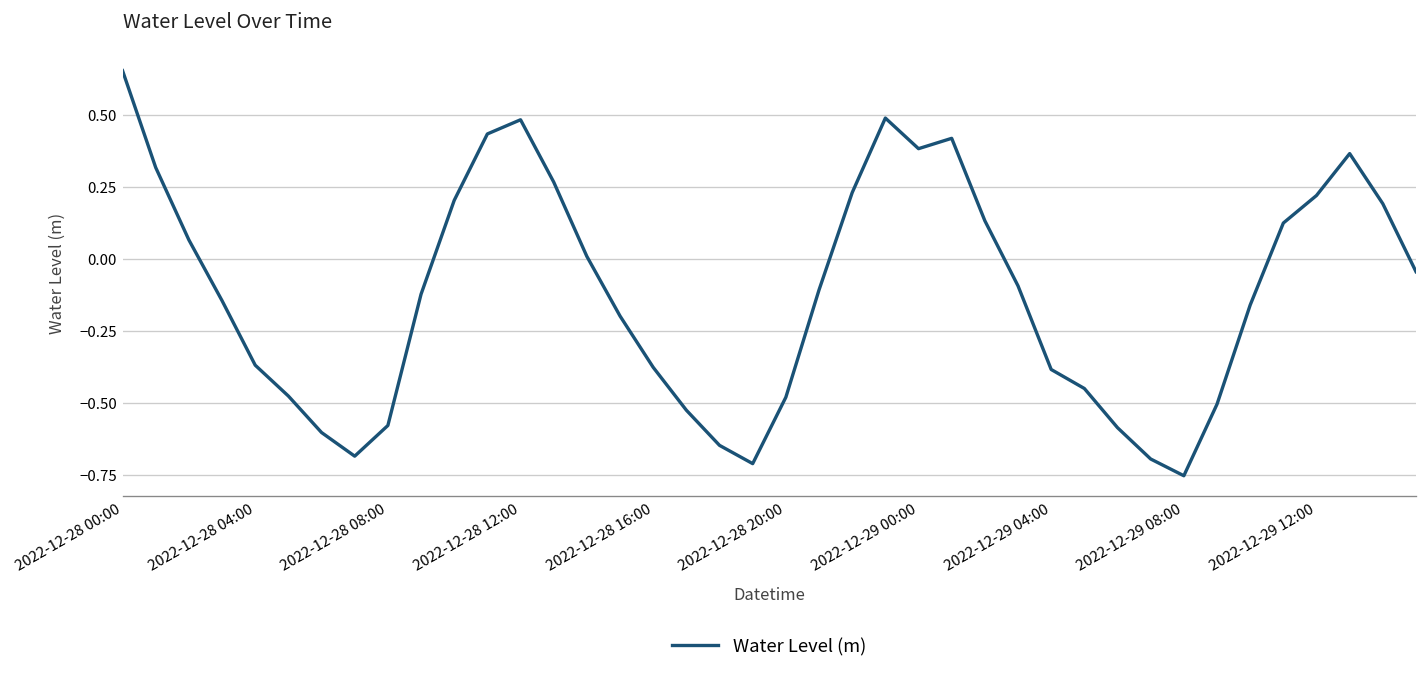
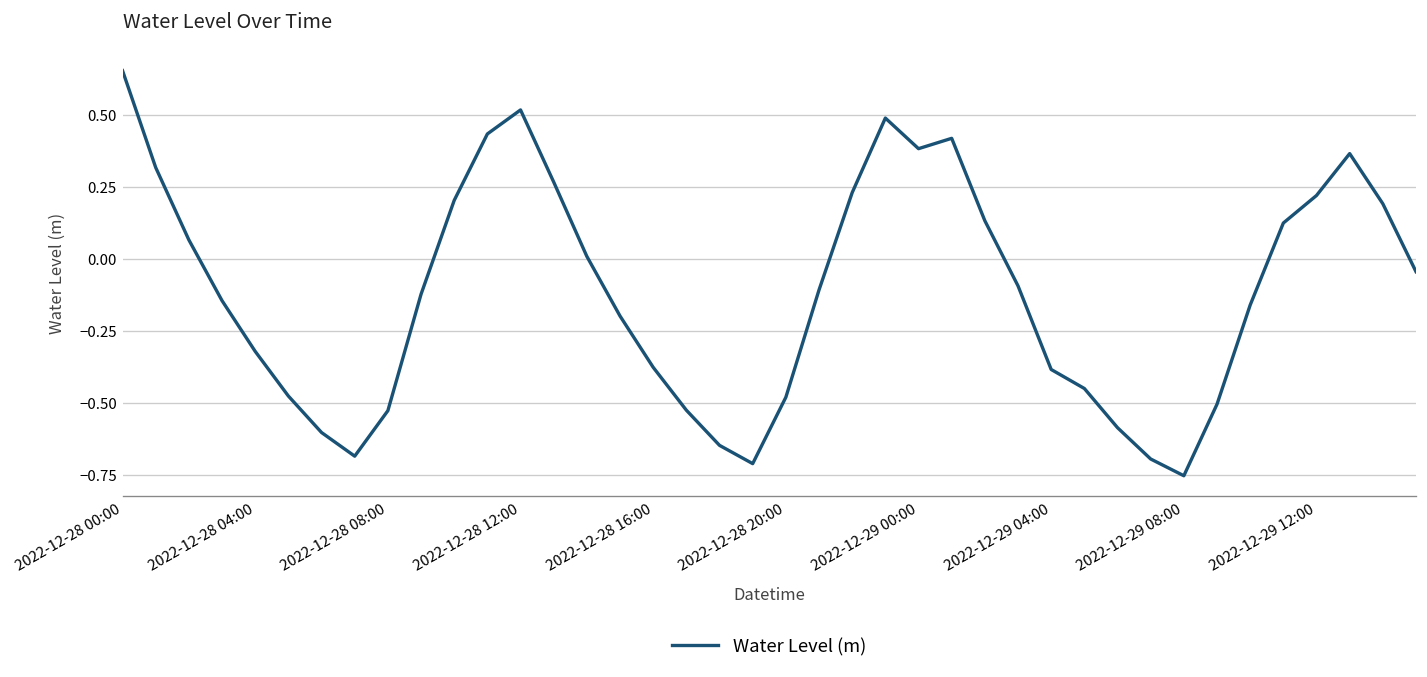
  {
    "2022-12-28 00:00": 0.66,
-   "2022-12-28 04:00": -0.37,
-   "2022-12-28 08:00": -0.58,
-   "2022-12-28 12:00": 0.48,
+   "2022-12-28 04:00": -0.32,
+   "2022-12-28 08:00": -0.53,
+   "2022-12-28 12:00": 0.52,
    "2022-12-28 16:00": -0.38,
    "2022-12-28 20:00": -0.48,
    "2022-12-29 00:00": 0.38,
    "2022-12-29 04:00": -0.38,
    "2022-12-29 08:00": -0.75,
    "2022-12-29 12:00": 0.22
  }
